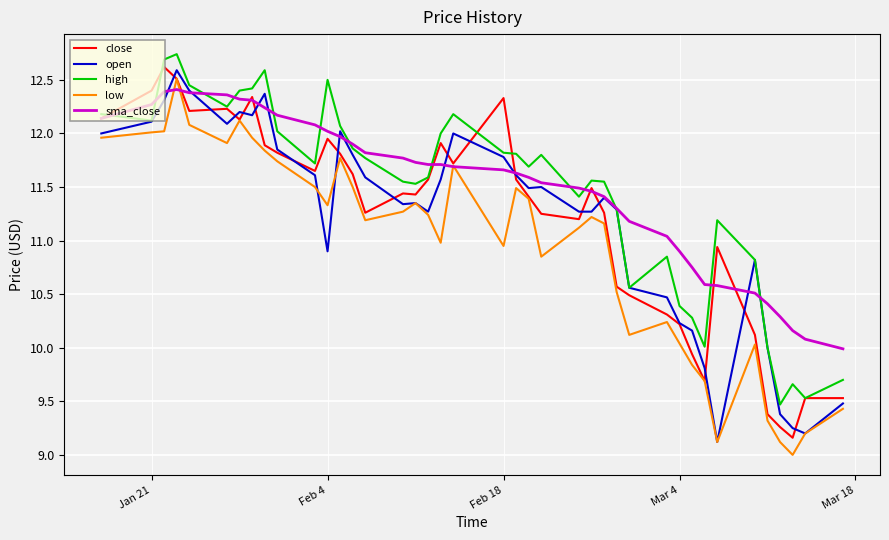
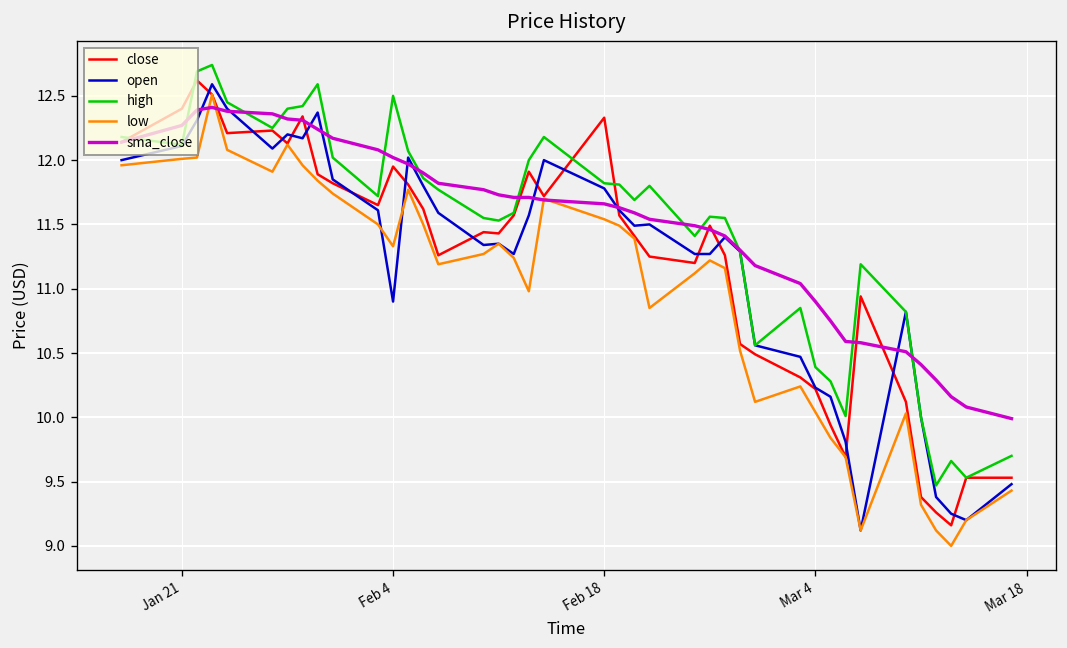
  {
    "close": {
      "Feb 4": 11.95,
      "Feb 18": 12.33
    },
    "open": {
      "Feb 4": 10.90,
      "Feb 18": 11.78
    },
    "high": {
      "Feb 4": 12.50,
      "Feb 18": 11.82,
      "Mar 4": 10.39
    },
    "low": {
      "Jan 21": 12.01,
      "Feb 4": 11.33,
-     "Feb 18": 10.95,
+     "Feb 18": 11.54,
      "Mar 4": 10.04
    },
    "sma_close": {
      "Feb 4": 12.02,
      "Feb 18": 11.66,
      "Mar 4": 10.90
    }
  }
